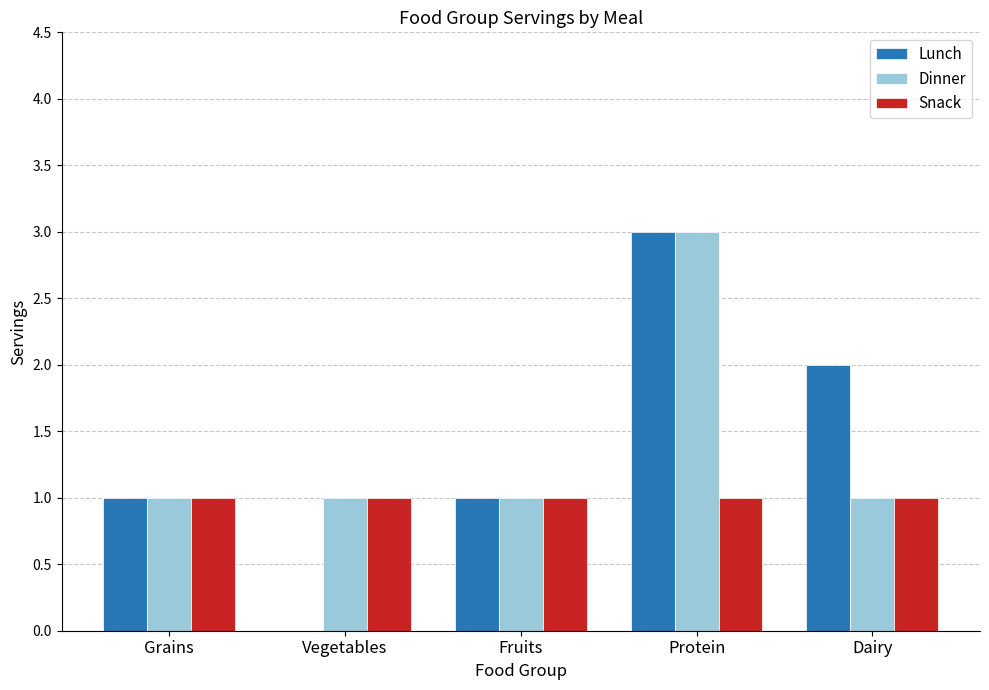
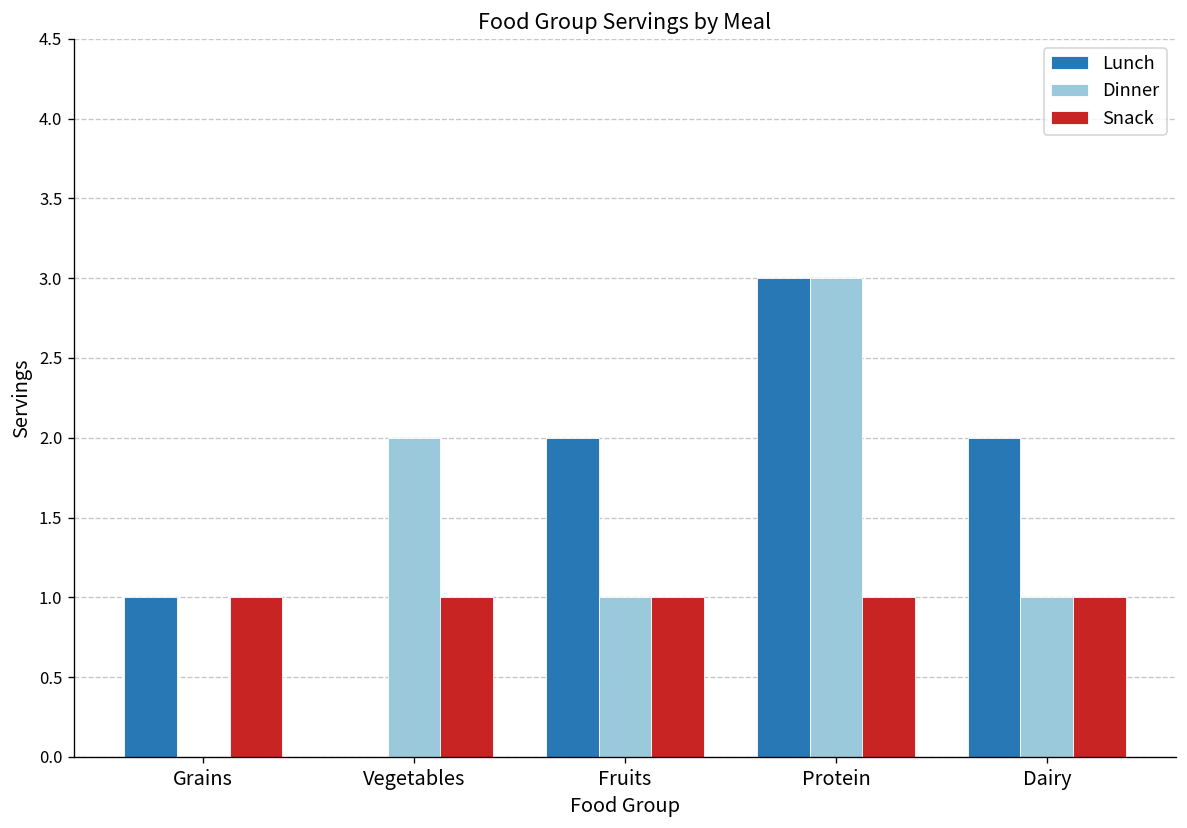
  {
    "Lunch": {
      "Grains": 1,
      "Vegetables": 0,
-     "Fruits": 1,
+     "Fruits": 2,
      "Protein": 3,
      "Dairy": 2
    },
    "Dinner": {
-     "Grains": 1,
-     "Vegetables": 1,
+     "Grains": 0,
+     "Vegetables": 2,
      "Fruits": 1,
      "Protein": 3,
      "Dairy": 1
    },
    "Snack": {
      "Grains": 1,
      "Vegetables": 1,
      "Fruits": 1,
      "Protein": 1,
      "Dairy": 1
    }
  }
